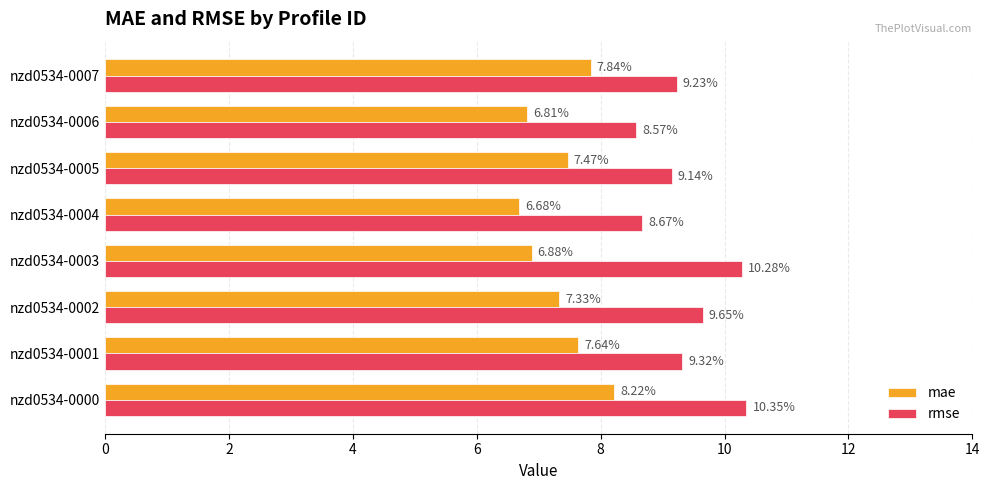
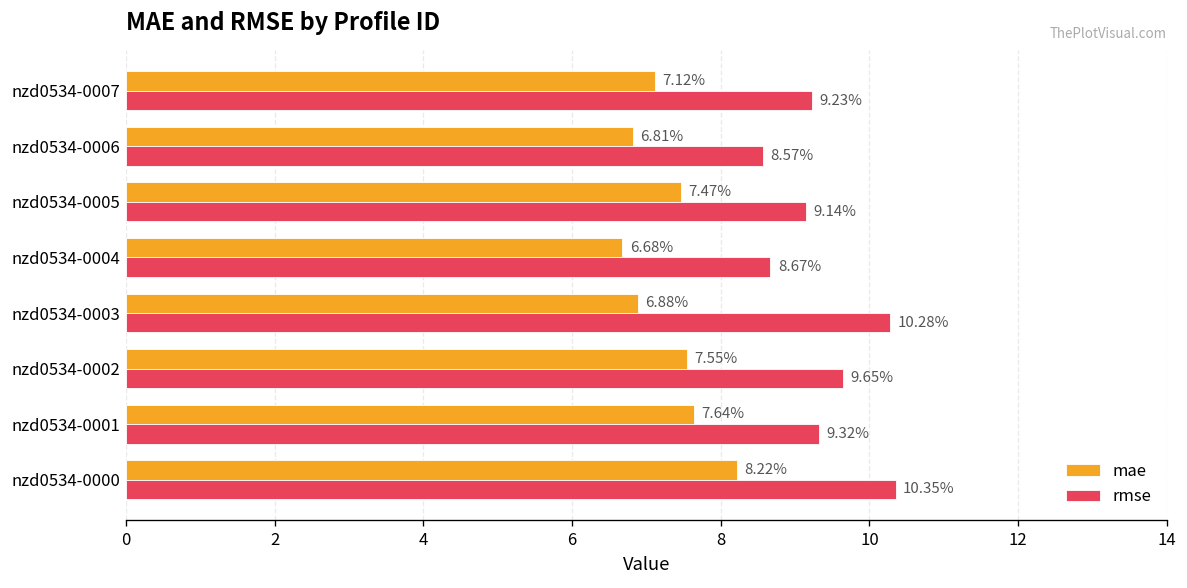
  {
    "mae": {
-     "nzd0534-0007": "7.84%",
+     "nzd0534-0007": "7.12%",
      "nzd0534-0006": "6.81%",
      "nzd0534-0005": "7.47%",
      "nzd0534-0004": "6.68%",
      "nzd0534-0003": "6.88%",
-     "nzd0534-0002": "7.33%",
+     "nzd0534-0002": "7.55%",
      "nzd0534-0001": "7.64%",
      "nzd0534-0000": "8.22%"
    },
    "rmse": {
      "nzd0534-0007": "9.23%",
      "nzd0534-0006": "8.57%",
      "nzd0534-0005": "9.14%",
      "nzd0534-0004": "8.67%",
      "nzd0534-0003": "10.28%",
      "nzd0534-0002": "9.65%",
      "nzd0534-0001": "9.32%",
      "nzd0534-0000": "10.35%"
    }
  }
